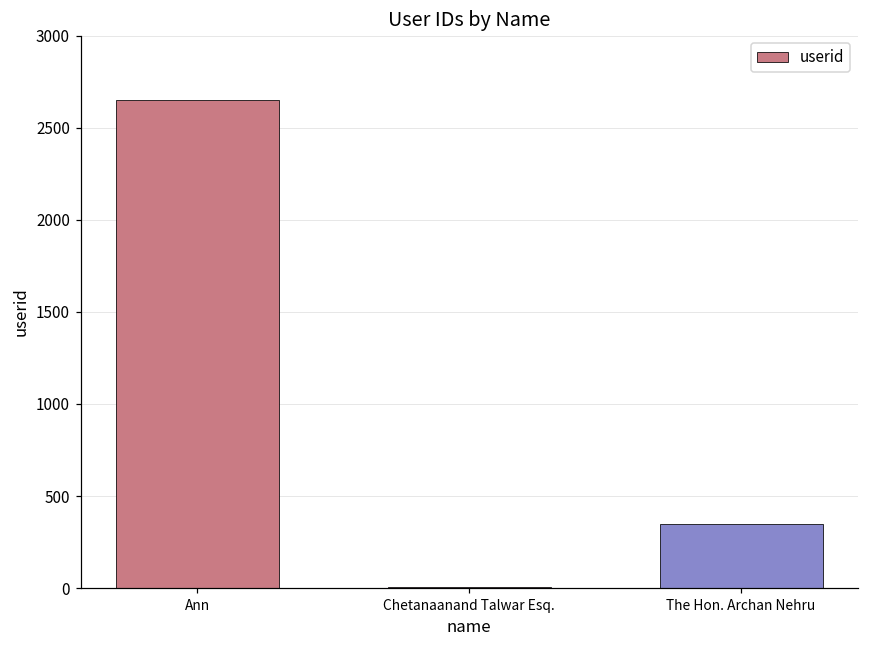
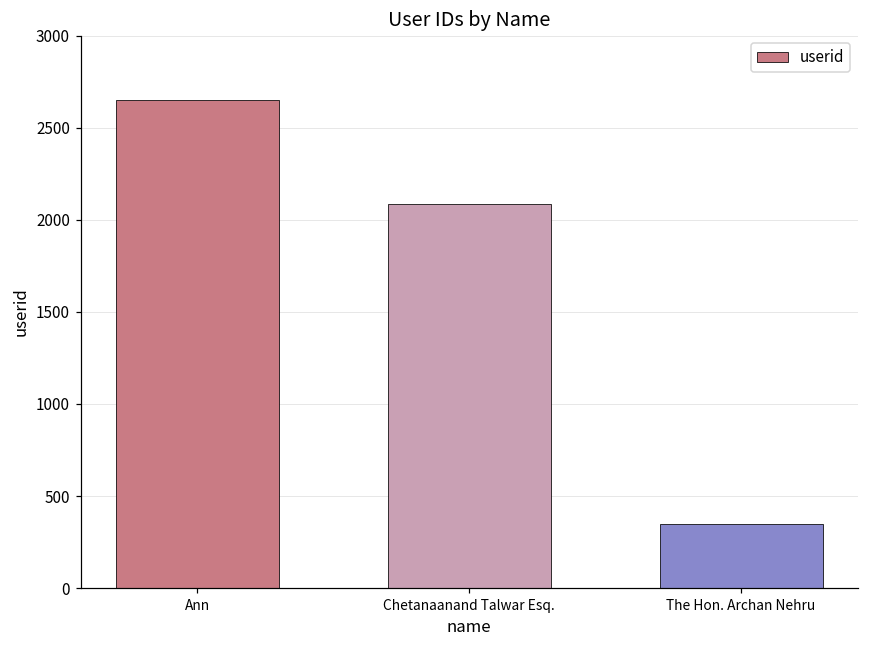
  {
    "Ann": 2650,
-   "Chetanaanand Talwar Esq.": 10,
+   "Chetanaanand Talwar Esq.": 2090,
    "The Hon. Archan Nehru": 350
  }
